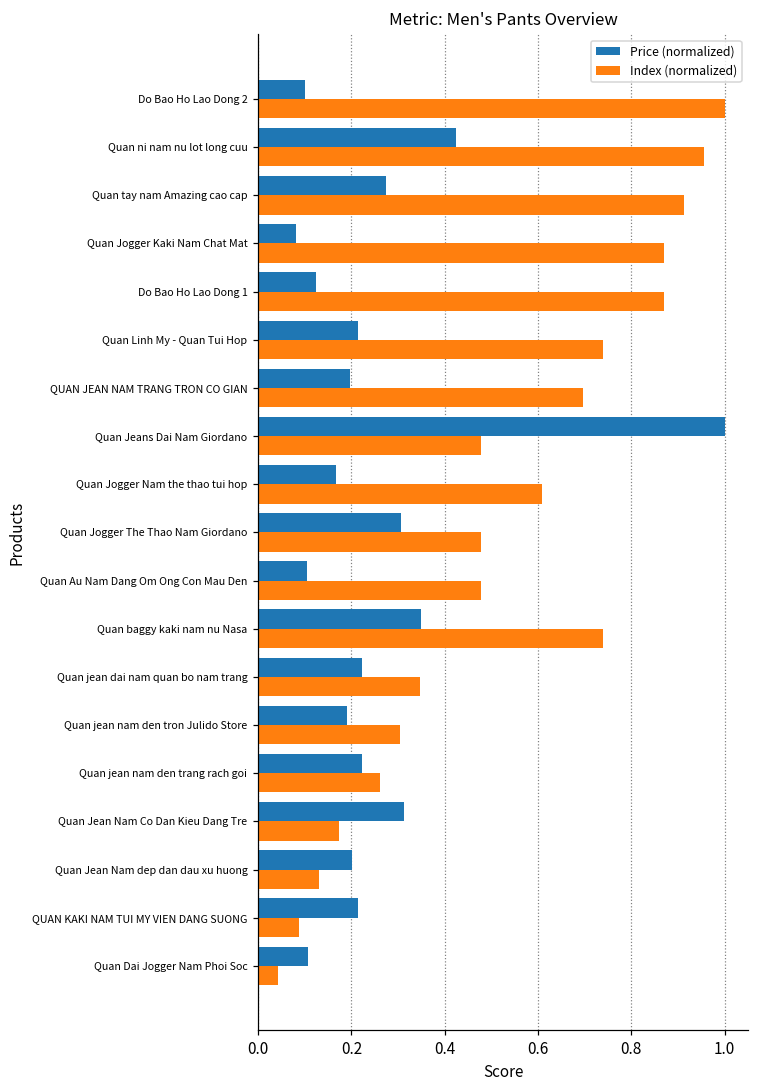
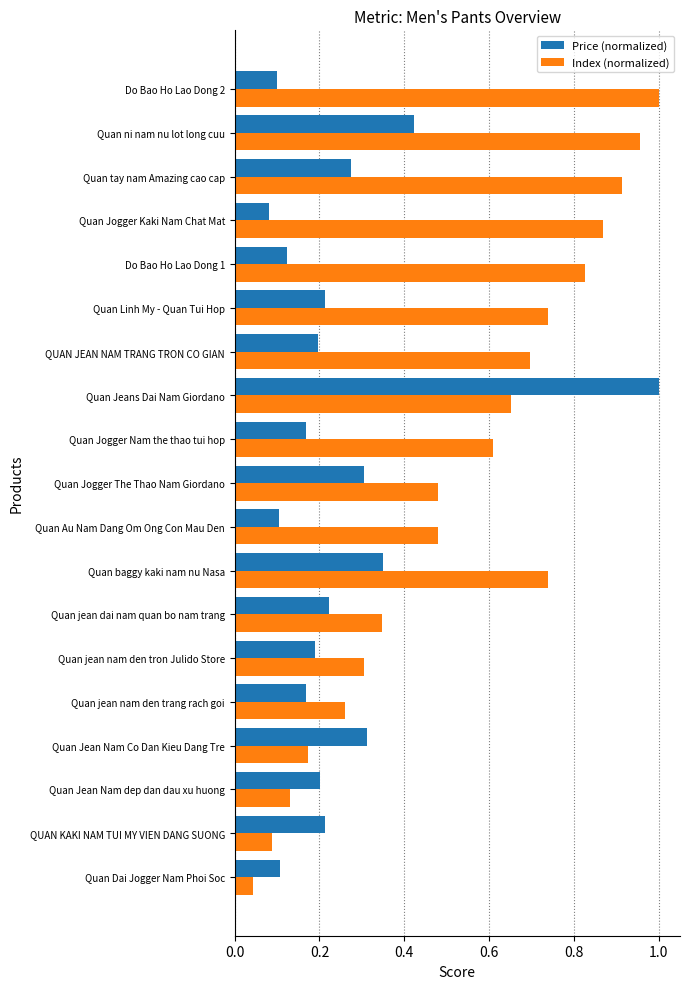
  {
    "Price (normalized)": {
      "Do Bao Ho Lao Dong 2": 0.10,
      "Quan ni nam nu lot long cuu": 0.42,
      "Quan tay nam Amazing cao cap": 0.27,
      "Quan Jogger Kaki Nam Chat Mat": 0.08,
      "Do Bao Ho Lao Dong 1": 0.12,
      "Quan Linh My - Quan Tui Hop": 0.21,
      "QUAN JEAN NAM TRANG TRON CO GIAN": 0.20,
      "Quan Jeans Dai Nam Giordano": 1.00,
      "Quan Jogger Nam the thao tui hop": 0.17,
      "Quan Jogger The Thao Nam Giordano": 0.31,
      "Quan Au Nam Dang Om Ong Con Mau Den": 0.10,
      "Quan baggy kaki nam nu Nasa": 0.35,
      "Quan jean dai nam quan bo nam trang": 0.22,
      "Quan jean nam den tron Julido Store": 0.19,
-     "Quan jean nam den trang rach goi": 0.22,
+     "Quan jean nam den trang rach goi": 0.17,
      "Quan Jean Nam Co Dan Kieu Dang Tre": 0.31,
      "Quan Jean Nam dep dan dau xu huong": 0.20,
      "QUAN KAKI NAM TUI MY VIEN DANG SUONG": 0.21,
      "Quan Dai Jogger Nam Phoi Soc": 0.11
    },
    "Index (normalized)": {
      "Do Bao Ho Lao Dong 2": 1.00,
      "Quan ni nam nu lot long cuu": 0.96,
      "Quan tay nam Amazing cao cap": 0.91,
      "Quan Jogger Kaki Nam Chat Mat": 0.87,
-     "Do Bao Ho Lao Dong 1": 0.87,
+     "Do Bao Ho Lao Dong 1": 0.83,
      "Quan Linh My - Quan Tui Hop": 0.74,
      "QUAN JEAN NAM TRANG TRON CO GIAN": 0.70,
-     "Quan Jeans Dai Nam Giordano": 0.48,
+     "Quan Jeans Dai Nam Giordano": 0.65,
      "Quan Jogger Nam the thao tui hop": 0.61,
      "Quan Jogger The Thao Nam Giordano": 0.48,
      "Quan Au Nam Dang Om Ong Con Mau Den": 0.48,
      "Quan baggy kaki nam nu Nasa": 0.74,
      "Quan jean dai nam quan bo nam trang": 0.35,
      "Quan jean nam den tron Julido Store": 0.30,
      "Quan jean nam den trang rach goi": 0.26,
      "Quan Jean Nam Co Dan Kieu Dang Tre": 0.17,
      "Quan Jean Nam dep dan dau xu huong": 0.13,
      "QUAN KAKI NAM TUI MY VIEN DANG SUONG": 0.09,
      "Quan Dai Jogger Nam Phoi Soc": 0.04
    }
  }
